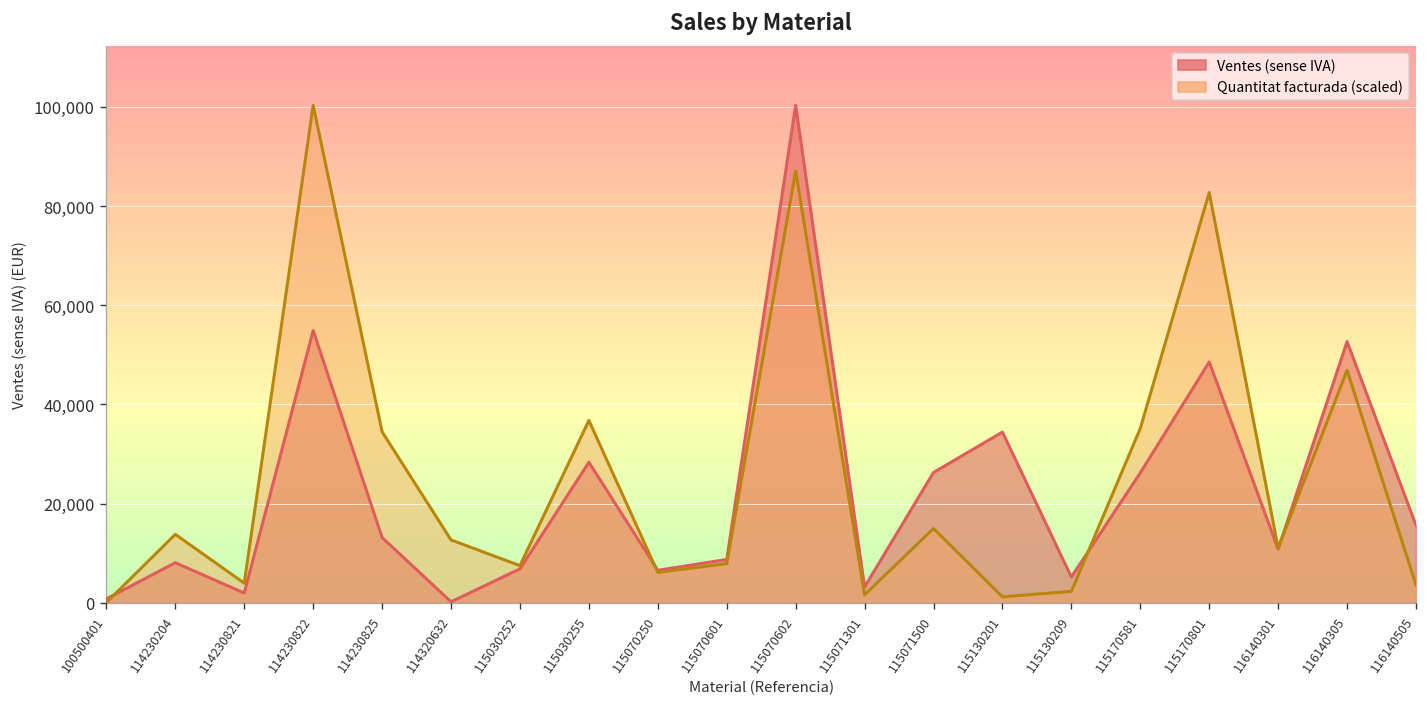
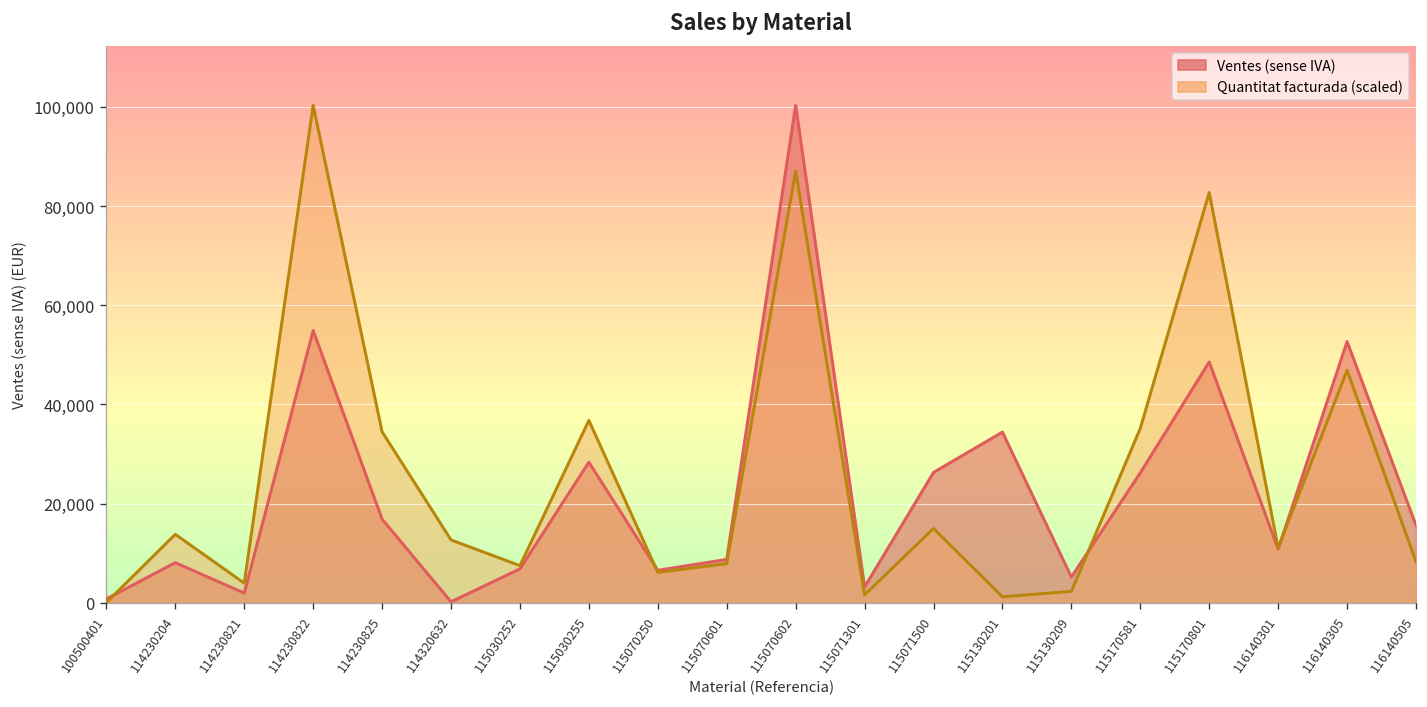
  {
    "Ventes (sense IVA)": {
      "100500401": "1,000",
      "114230204": "8,000",
      "114230821": "2,000",
      "114230822": "55,000",
-     "114230825": "13,000",
+     "114230825": "17,000",
      "114320632": "0",
      "115030252": "7,000",
      "115030255": "28,000",
      "115070601": "9,000",
      "115070602": "100,000",
      "115071301": "3,000",
      "115071500": "26,000",
      "115130201": "34,000",
      "115130209": "5,000",
      "115170581": "26,000",
      "115170801": "49,000",
      "116140305": "53,000",
      "116140505": "16,000"
    },
    "Quantitat facturada (scaled)": {
      "100500401": "0",
      "114230204": "14,000",
      "114230821": "4,000",
      "114230822": "100,000",
      "114230825": "34,000",
      "114320632": "13,000",
      "115030252": "7,000",
      "115030255": "37,000",
      "115070601": "8,000",
      "115070602": "87,000",
      "115071301": "2,000",
      "115071500": "15,000",
      "115130201": "1,000",
      "115130209": "2,000",
      "115170581": "35,000",
      "115170801": "83,000",
      "116140305": "47,000",
-     "116140505": "4,000"
+     "116140505": "8,000"
    }
  }
